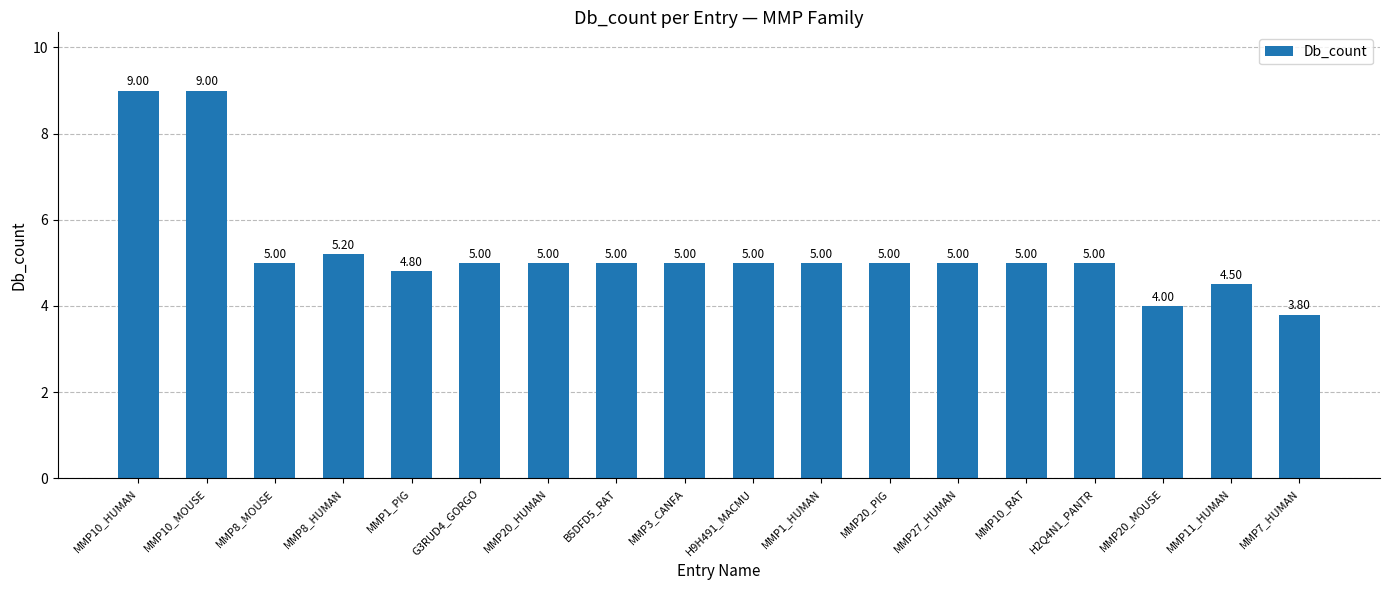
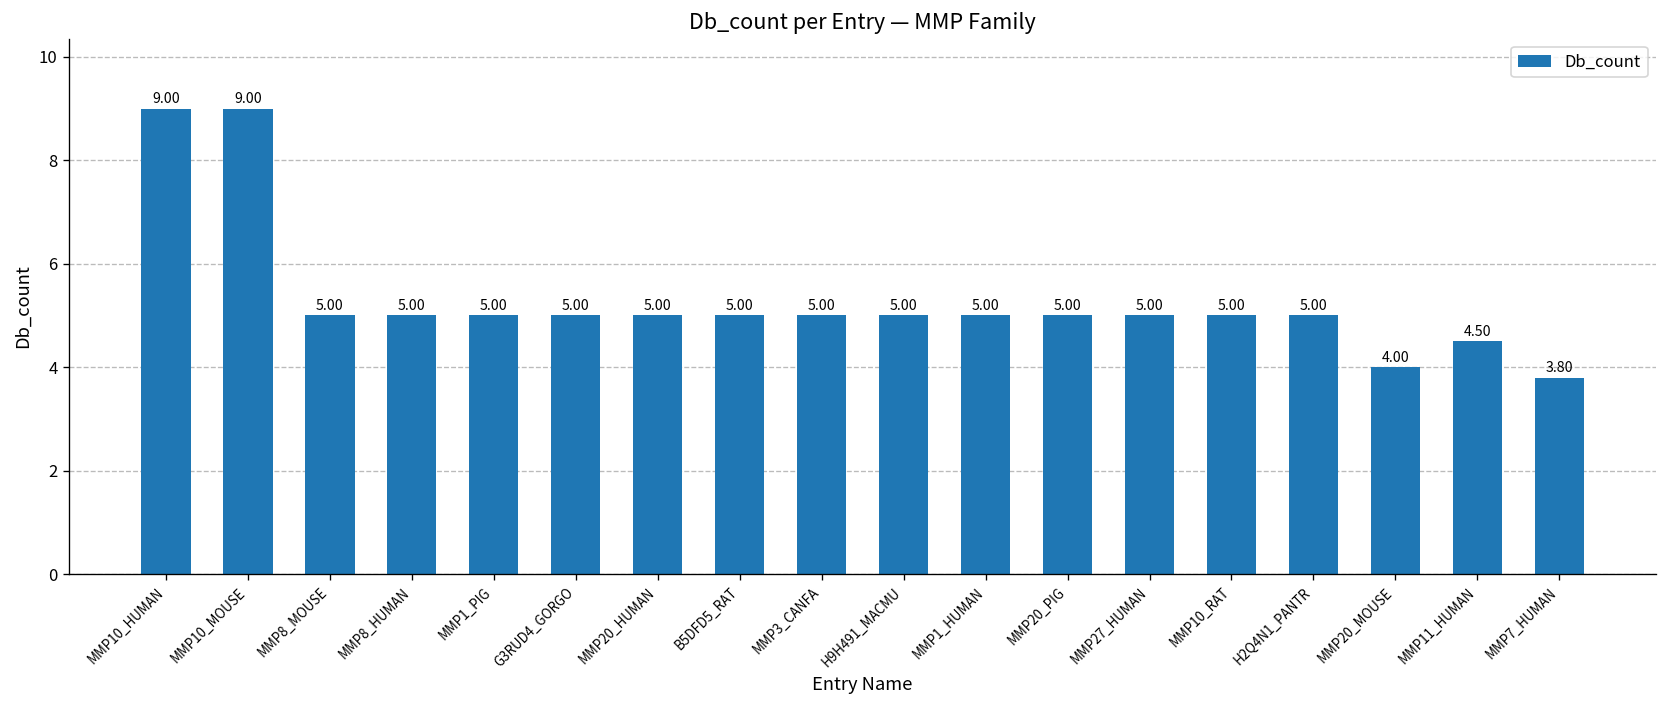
  {
    "MMP10_HUMAN": 9.00,
    "MMP10_MOUSE": 9.00,
    "MMP8_MOUSE": 5.00,
-   "MMP8_HUMAN": 5.20,
-   "MMP1_PIG": 4.80,
+   "MMP8_HUMAN": 5.00,
+   "MMP1_PIG": 5.00,
    "G3RUD4_GORGO": 5.00,
    "MMP20_HUMAN": 5.00,
    "B5DFD5_RAT": 5.00,
    "MMP3_CANFA": 5.00,
    "H9H491_MACMU": 5.00,
    "MMP1_HUMAN": 5.00,
    "MMP20_PIG": 5.00,
    "MMP27_HUMAN": 5.00,
    "MMP10_RAT": 5.00,
    "H2Q4N1_PANTR": 5.00,
    "MMP20_MOUSE": 4.00,
    "MMP11_HUMAN": 4.50,
    "MMP7_HUMAN": 3.80
  }
